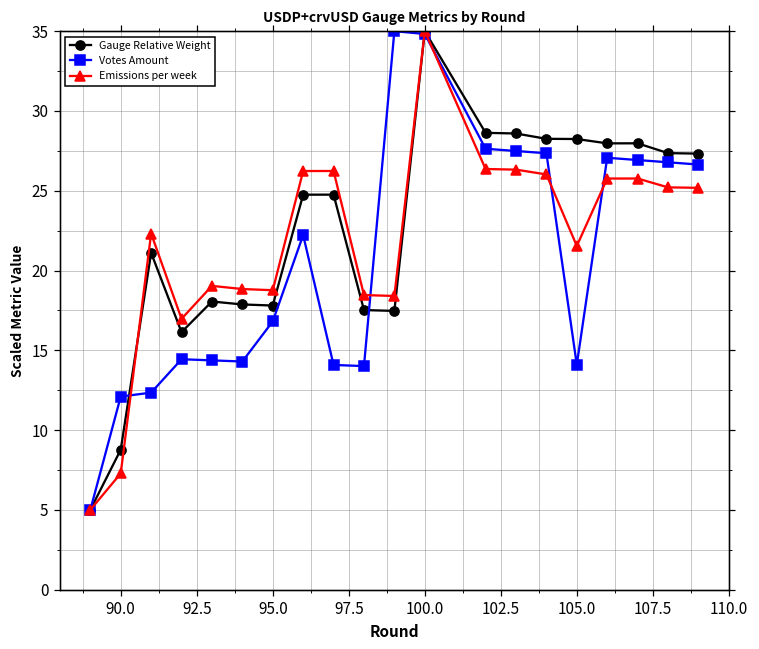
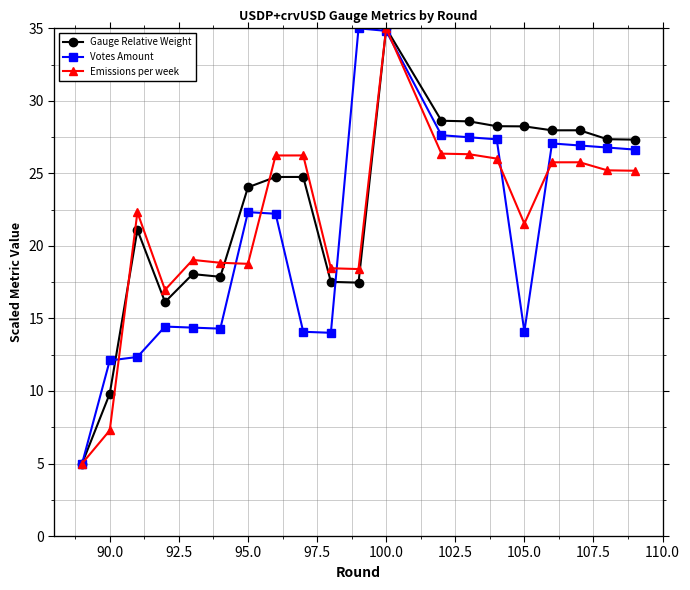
  {
    "Gauge Relative Weight": {
-     "90.0": 8.8,
-     "95.0": 17.8,
+     "90.0": 9.8,
+     "95.0": 24.0,
      "105.0": 28.2
    },
    "Votes Amount": {
      "90.0": 12.1,
-     "95.0": 16.8,
+     "95.0": 22.3,
      "100.0": 34.8,
      "105.0": 14.1
    },
    "Emissions per week": {
      "90.0": 7.3,
      "95.0": 18.8,
      "105.0": 21.5
    }
  }
